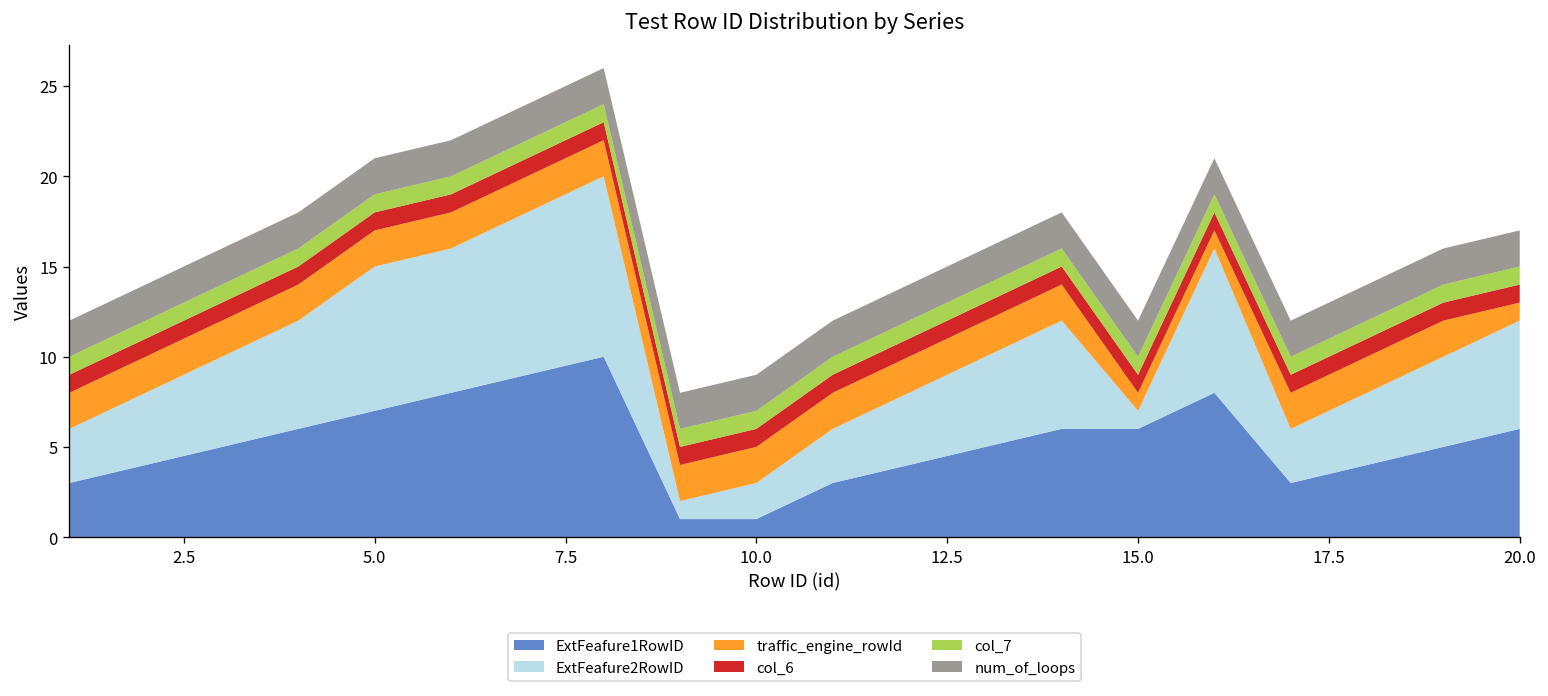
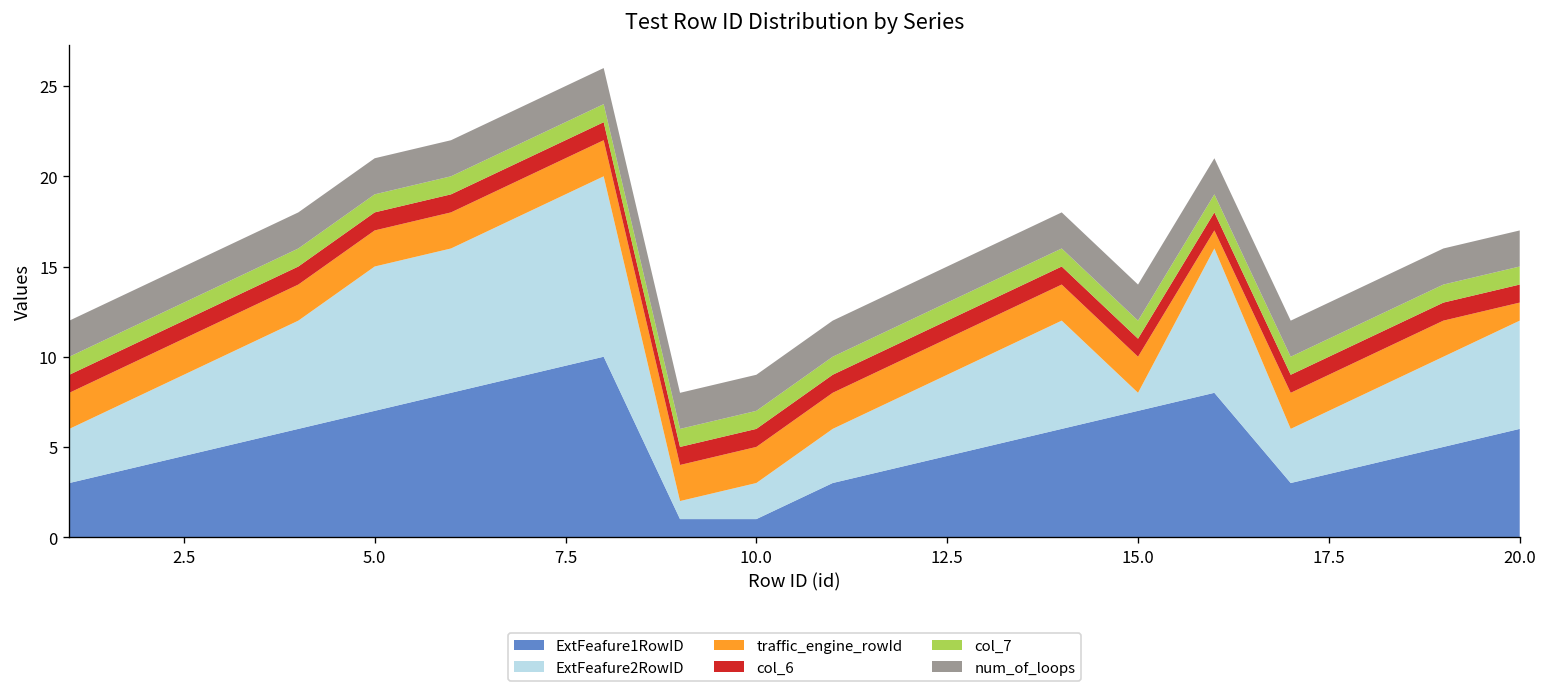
  {
    "ExtFeafure1RowID": {
      "5.0": 7,
      "10.0": 1,
-     "15.0": 6,
+     "15.0": 7,
      "20.0": 6
    },
    "traffic_engine_rowId": {
      "5.0": 2,
      "10.0": 2,
-     "15.0": 1,
+     "15.0": 2,
      "20.0": 1
    },
    "col_6": {
      "5.0": 1,
      "10.0": 1,
      "15.0": 1,
      "20.0": 1
    },
    "col_7": {
      "5.0": 1,
      "10.0": 1,
      "15.0": 1,
      "20.0": 1
    },
    "num_of_loops": {
      "5.0": 2,
      "10.0": 2,
      "15.0": 2,
      "20.0": 2
    }
  }
